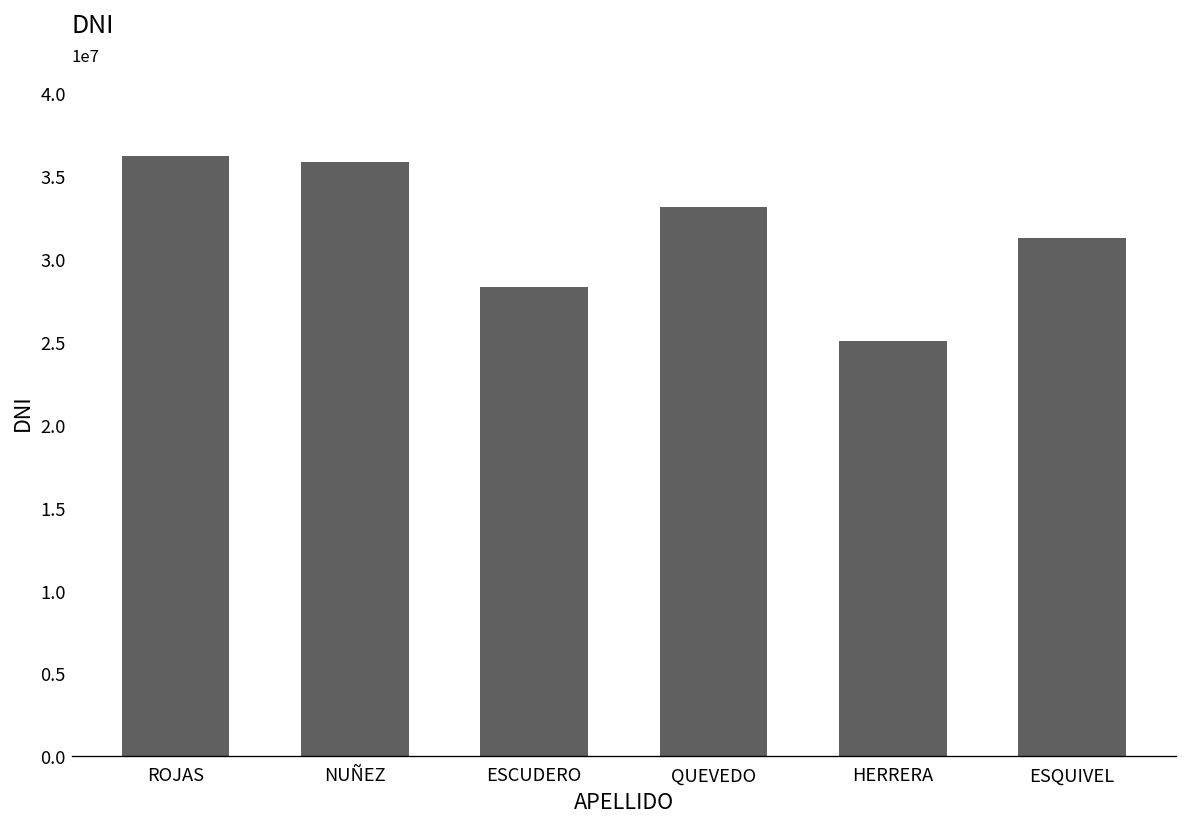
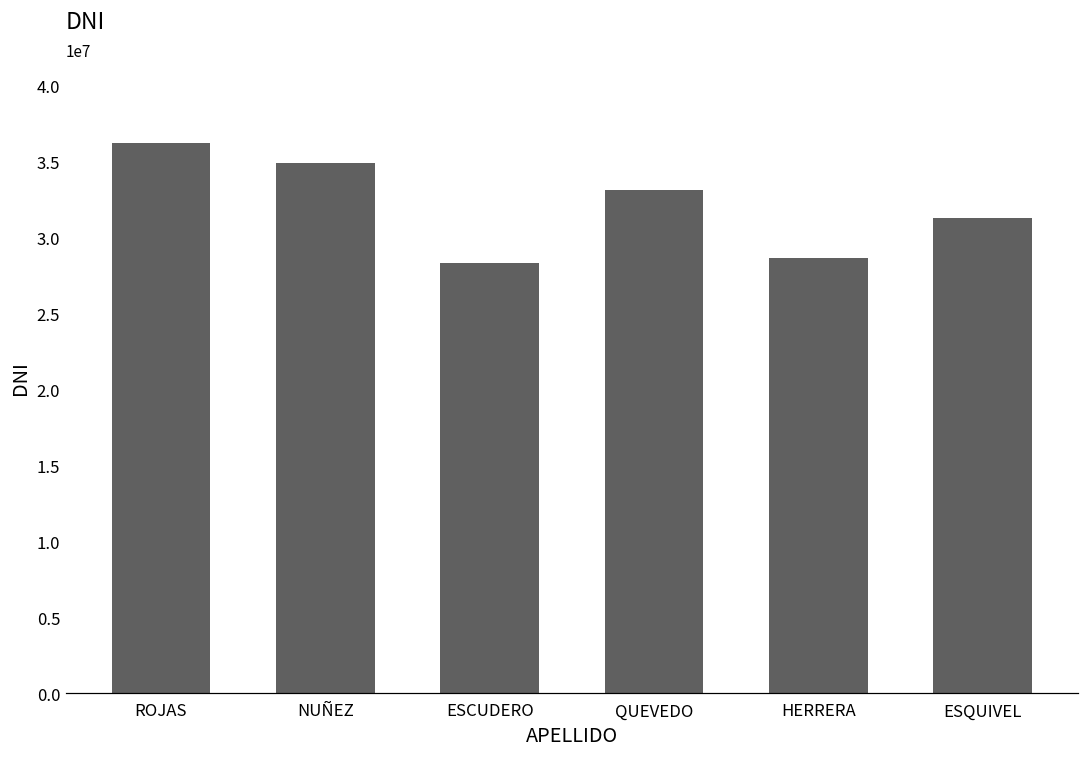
  {
    "ROJAS": 36200000,
-   "NUÑEZ": 35800000,
+   "NUÑEZ": 34900000,
    "ESCUDERO": 28300000,
    "QUEVEDO": 33100000,
-   "HERRERA": 25100000,
+   "HERRERA": 28600000,
    "ESQUIVEL": 31300000
  }
